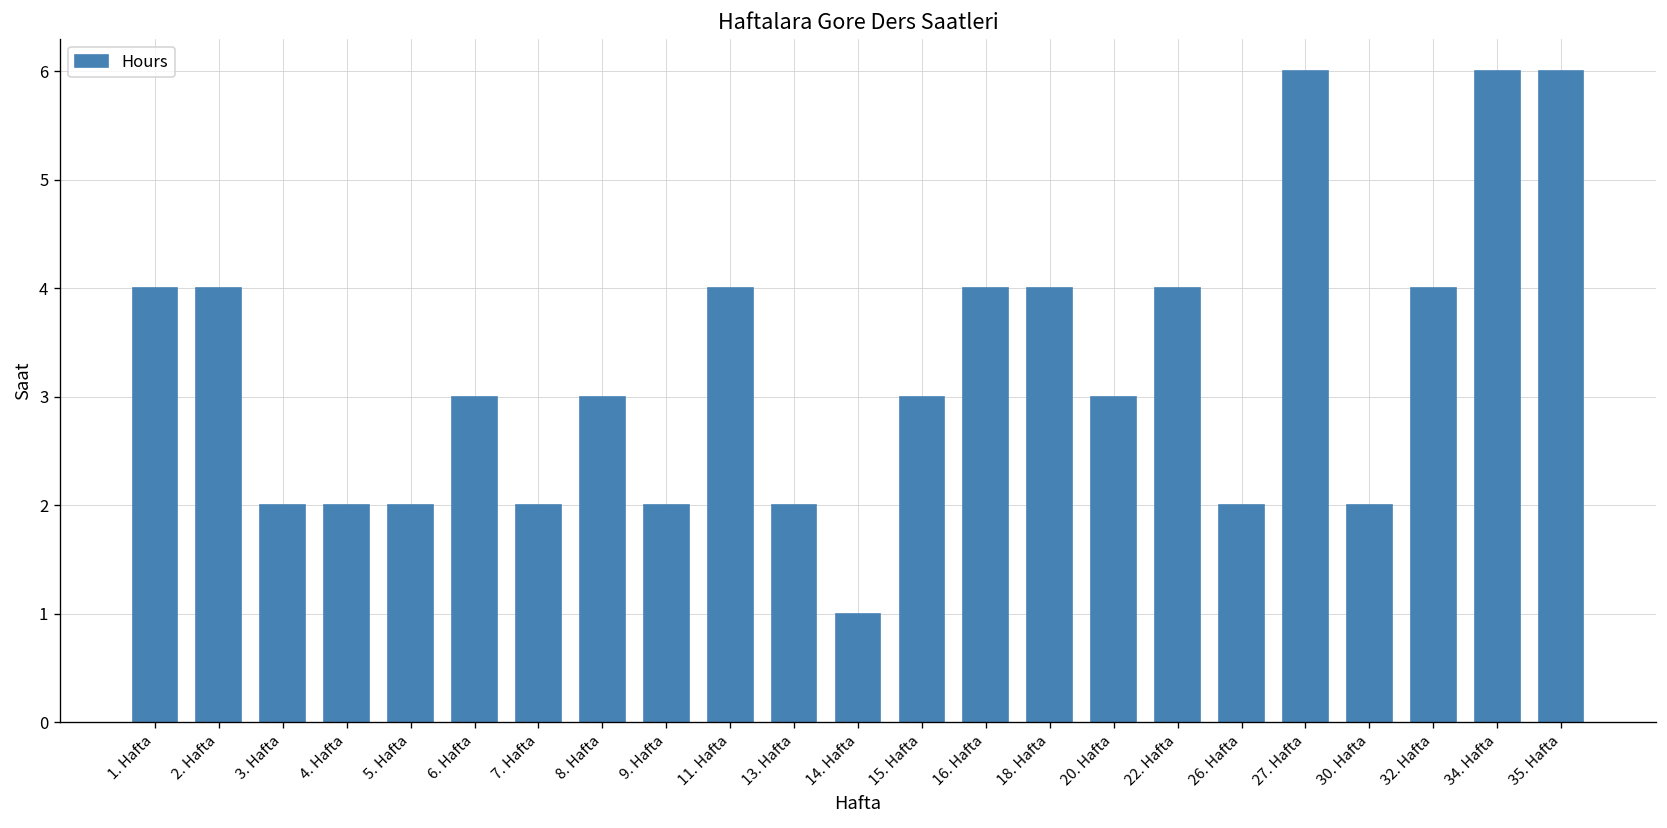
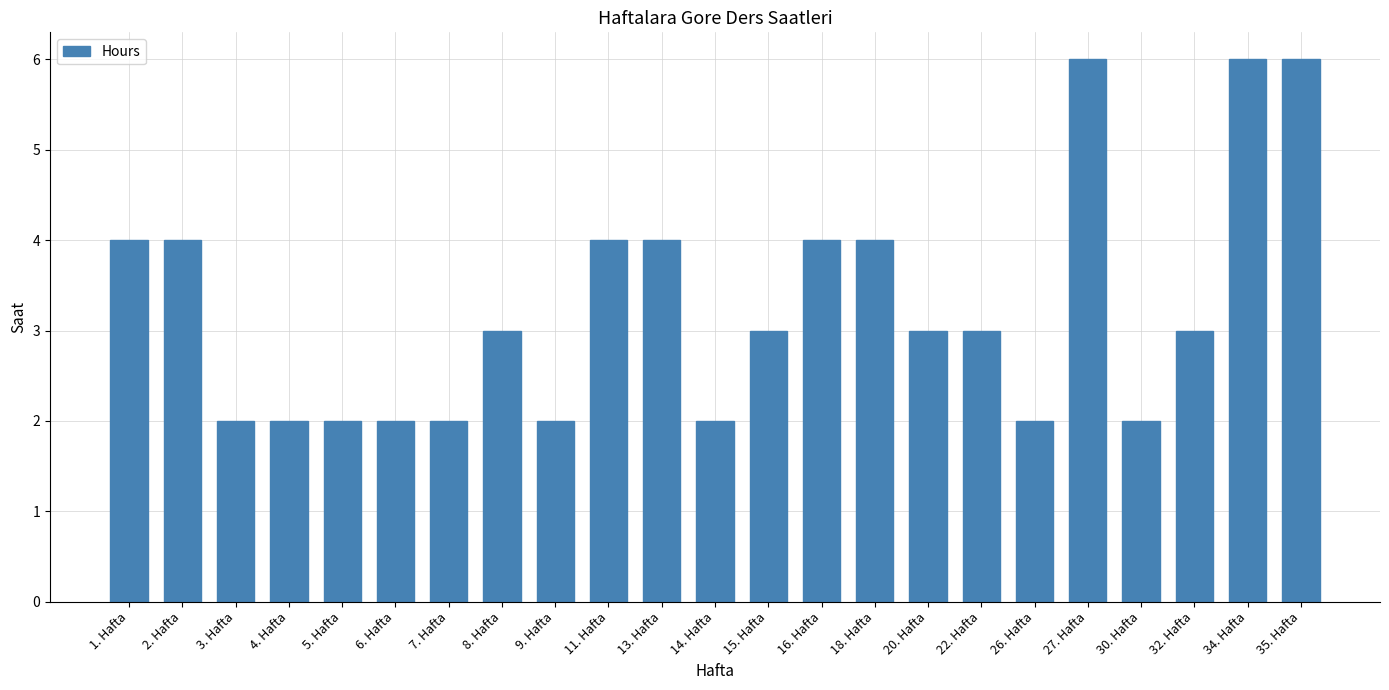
  {
    "1. Hafta": 4,
    "2. Hafta": 4,
    "3. Hafta": 2,
    "4. Hafta": 2,
    "5. Hafta": 2,
-   "6. Hafta": 3,
+   "6. Hafta": 2,
    "7. Hafta": 2,
    "8. Hafta": 3,
    "9. Hafta": 2,
    "11. Hafta": 4,
-   "13. Hafta": 2,
-   "14. Hafta": 1,
+   "13. Hafta": 4,
+   "14. Hafta": 2,
    "15. Hafta": 3,
    "16. Hafta": 4,
    "18. Hafta": 4,
    "20. Hafta": 3,
-   "22. Hafta": 4,
+   "22. Hafta": 3,
    "26. Hafta": 2,
    "27. Hafta": 6,
    "30. Hafta": 2,
-   "32. Hafta": 4,
+   "32. Hafta": 3,
    "34. Hafta": 6,
    "35. Hafta": 6
  }
